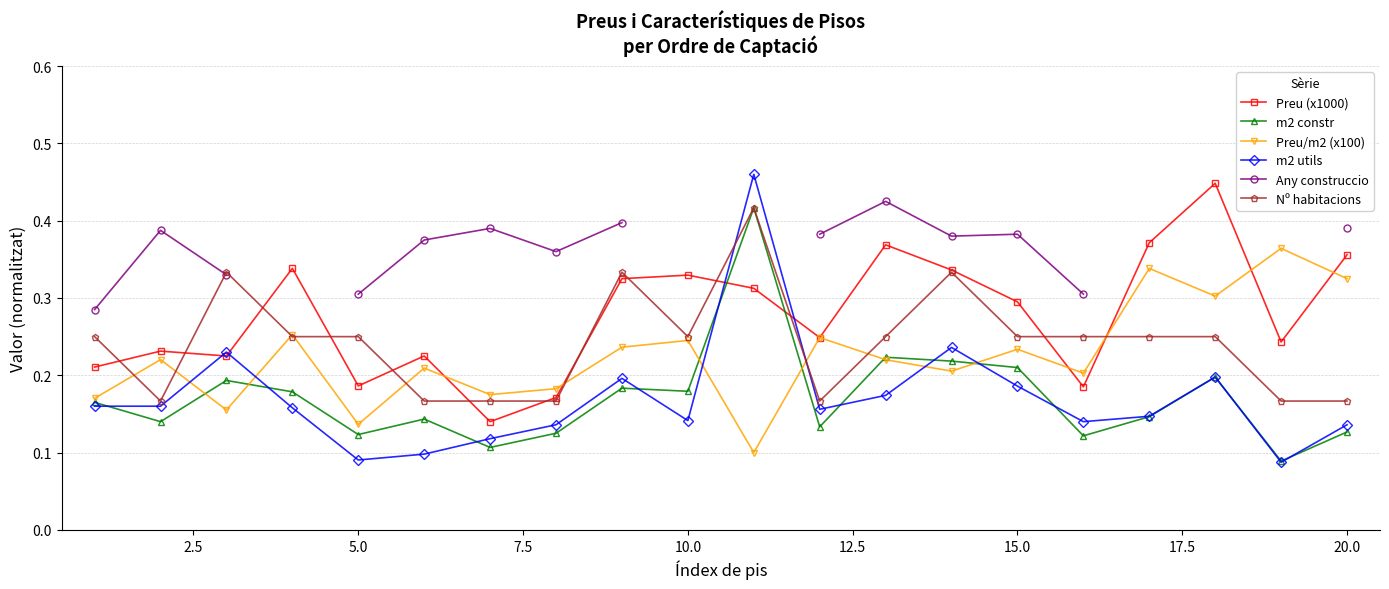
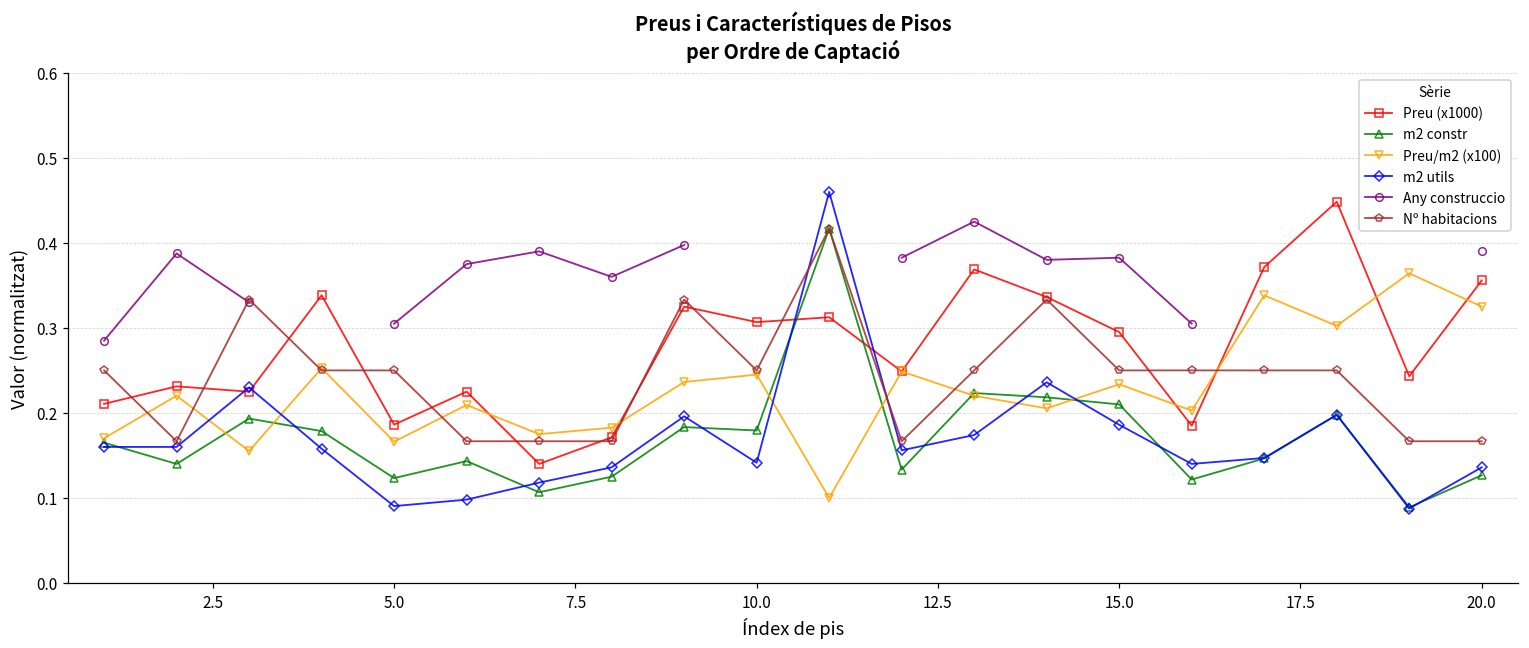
  {
    "Preu (x1000)": {
      "5.0": 0.19,
-     "10.0": 0.33,
+     "10.0": 0.31,
      "15.0": 0.30,
      "20.0": 0.36
    },
    "m2 constr": {
      "5.0": 0.12,
      "10.0": 0.18,
      "15.0": 0.21,
      "20.0": 0.13
    },
    "Preu/m2 (x100)": {
-     "5.0": 0.14,
+     "5.0": 0.17,
      "10.0": 0.25,
      "15.0": 0.23,
      "20.0": 0.33
    },
    "m2 utils": {
      "5.0": 0.09,
      "10.0": 0.14,
      "15.0": 0.19,
      "20.0": 0.14
    },
    "Any construccio": {
      "5.0": 0.31,
      "15.0": 0.38,
      "20.0": 0.39
    },
    "Nº habitacions": {
      "5.0": 0.25,
      "10.0": 0.25,
      "15.0": 0.25,
      "20.0": 0.17
    }
  }
